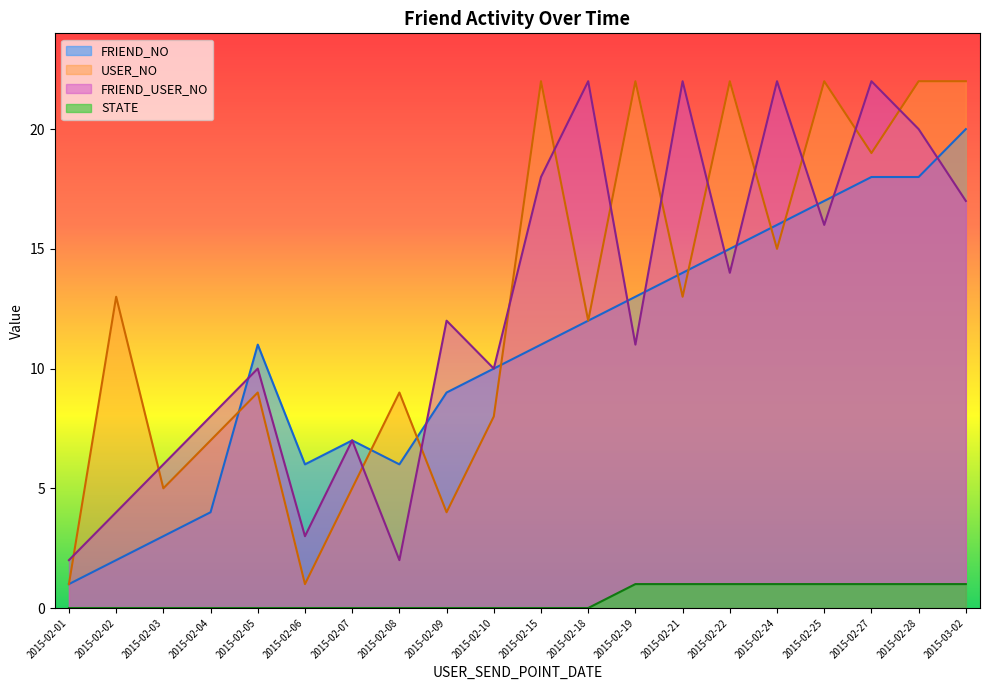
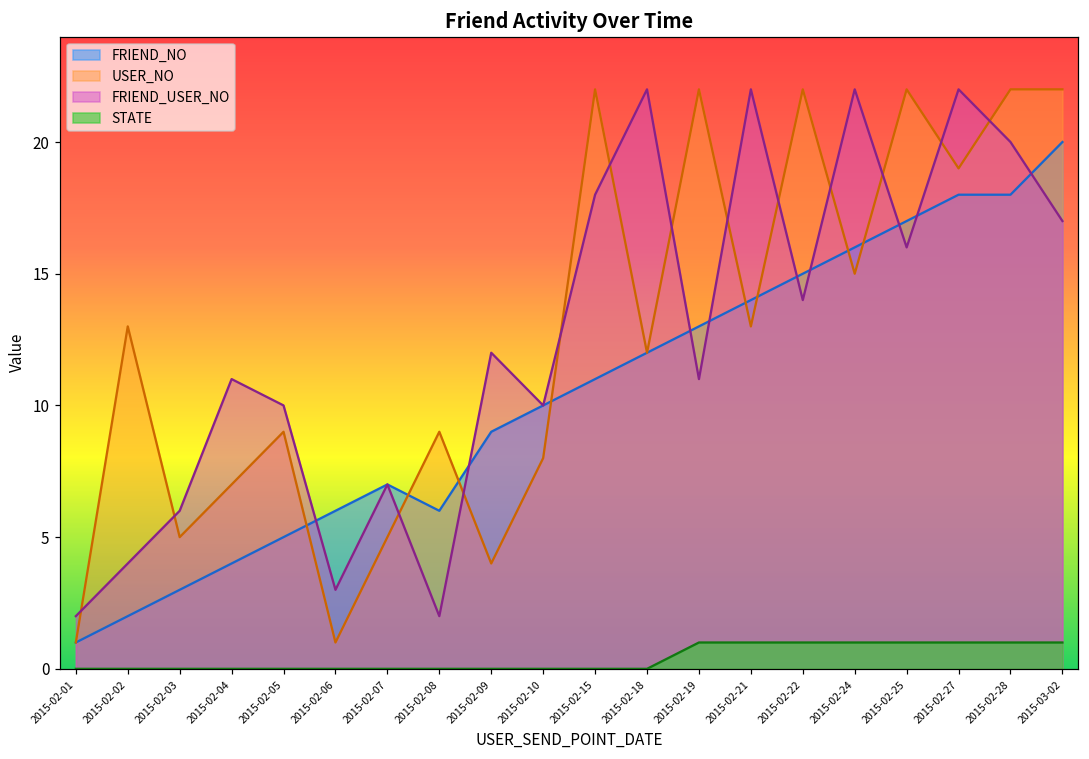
  {
    "FRIEND_NO": {
      "2015-02-02": 2,
      "2015-02-03": 3,
      "2015-02-04": 4,
-     "2015-02-05": 11,
+     "2015-02-05": 5,
      "2015-02-06": 6,
      "2015-02-08": 6,
      "2015-02-09": 9,
      "2015-02-15": 11,
      "2015-02-19": 13,
      "2015-02-21": 14,
      "2015-02-22": 15,
      "2015-02-24": 16,
      "2015-02-25": 17,
      "2015-02-27": 18,
      "2015-02-28": 18,
      "2015-03-02": 20
    },
    "USER_NO": {
      "2015-02-02": 13,
      "2015-02-03": 5,
      "2015-02-04": 7,
      "2015-02-05": 9,
      "2015-02-06": 1,
      "2015-02-07": 5,
      "2015-02-08": 9,
      "2015-02-09": 4,
      "2015-02-10": 8,
      "2015-02-15": 22,
      "2015-02-19": 22,
      "2015-02-21": 13,
      "2015-02-22": 22,
      "2015-02-24": 15,
      "2015-02-25": 22,
      "2015-02-27": 19,
      "2015-02-28": 22,
      "2015-03-02": 22
    },
    "FRIEND_USER_NO": {
      "2015-02-01": 2,
      "2015-02-02": 4,
      "2015-02-03": 6,
-     "2015-02-04": 8,
+     "2015-02-04": 11,
      "2015-02-05": 10,
      "2015-02-06": 3,
      "2015-02-08": 2,
      "2015-02-09": 12,
      "2015-02-15": 18,
      "2015-02-18": 22,
      "2015-02-19": 11,
      "2015-02-21": 22,
      "2015-02-22": 14,
      "2015-02-24": 22,
      "2015-02-25": 16,
      "2015-02-27": 22,
      "2015-02-28": 20,
      "2015-03-02": 17
    },
    "STATE": {
      "2015-02-01": 0,
      "2015-02-02": 0,
      "2015-02-03": 0,
      "2015-02-04": 0,
      "2015-02-05": 0,
      "2015-02-06": 0,
      "2015-02-07": 0,
      "2015-02-08": 0,
      "2015-02-09": 0,
      "2015-02-10": 0,
      "2015-02-15": 0,
      "2015-02-18": 0,
      "2015-02-19": 1,
      "2015-02-21": 1,
      "2015-02-22": 1,
      "2015-02-24": 1,
      "2015-02-25": 1,
      "2015-02-27": 1,
      "2015-02-28": 1,
      "2015-03-02": 1
    }
  }
